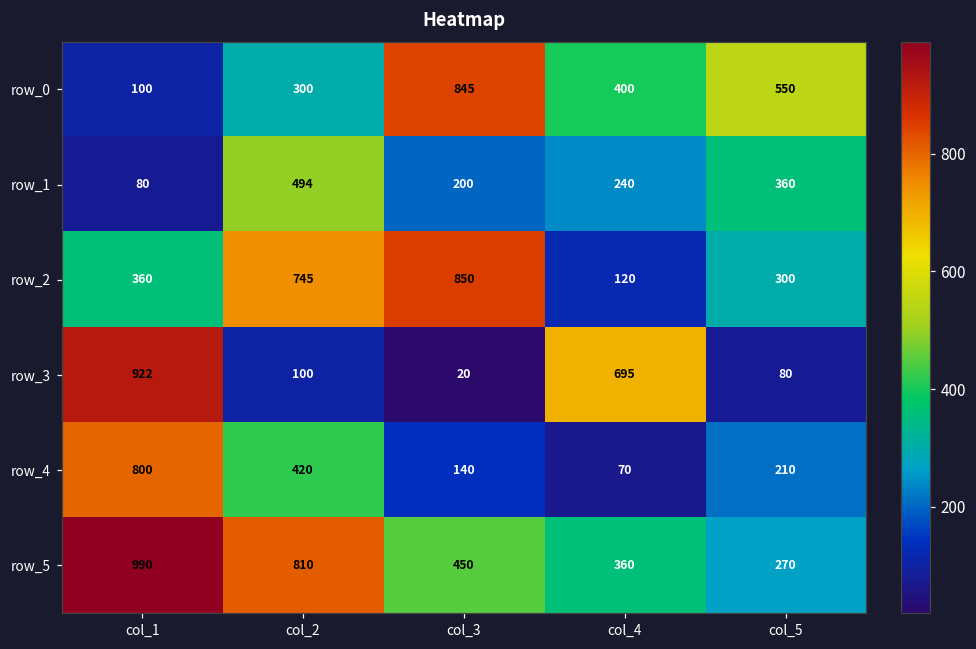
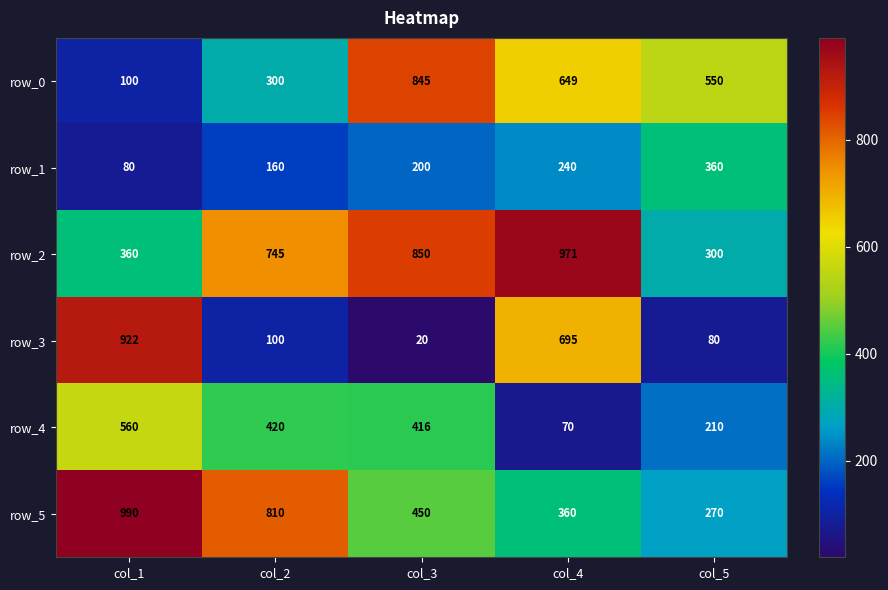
  {
    "row_0": {
      "col_1": 100,
      "col_2": 300,
      "col_3": 845,
-     "col_4": 400,
+     "col_4": 649,
      "col_5": 550
    },
    "row_1": {
      "col_1": 80,
-     "col_2": 494,
+     "col_2": 160,
      "col_3": 200,
      "col_4": 240,
      "col_5": 360
    },
    "row_2": {
      "col_1": 360,
      "col_2": 745,
      "col_3": 850,
-     "col_4": 120,
+     "col_4": 971,
      "col_5": 300
    },
    "row_3": {
      "col_1": 922,
      "col_2": 100,
      "col_3": 20,
      "col_4": 695,
      "col_5": 80
    },
    "row_4": {
-     "col_1": 800,
+     "col_1": 560,
      "col_2": 420,
-     "col_3": 140,
+     "col_3": 416,
      "col_4": 70,
      "col_5": 210
    },
    "row_5": {
      "col_1": 990,
      "col_2": 810,
      "col_3": 450,
      "col_4": 360,
      "col_5": 270
    }
  }
